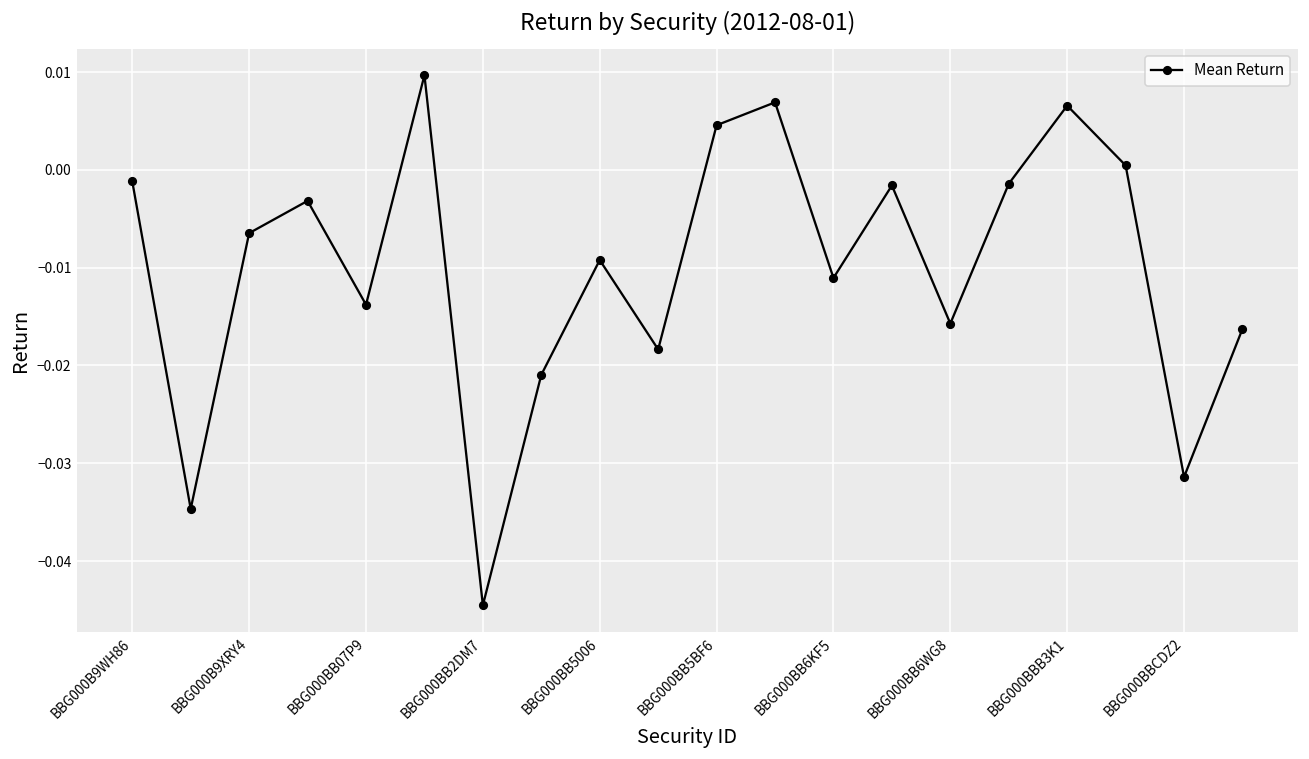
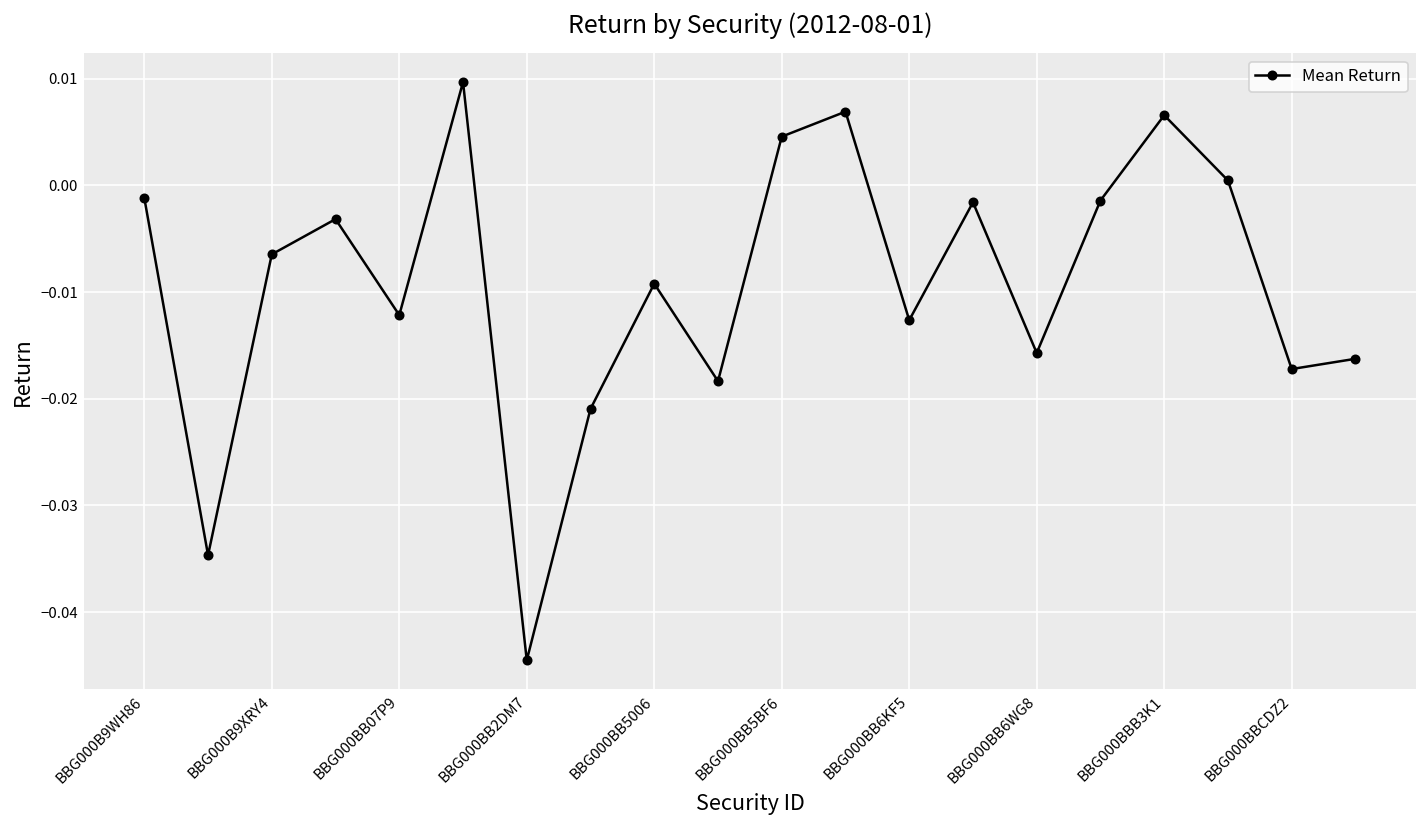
  {
    "BBG000B9WH86": -0.001,
    "BBG000B9XRY4": -0.006,
-   "BBG000BB07P9": -0.014,
+   "BBG000BB07P9": -0.012,
    "BBG000BB2DM7": -0.045,
    "BBG000BB5006": -0.009,
    "BBG000BB5BF6": 0.005,
-   "BBG000BB6KF5": -0.011,
+   "BBG000BB6KF5": -0.013,
    "BBG000BB6WG8": -0.016,
    "BBG000BBB3K1": 0.007,
-   "BBG000BBCDZ2": -0.031
+   "BBG000BBCDZ2": -0.017
  }
